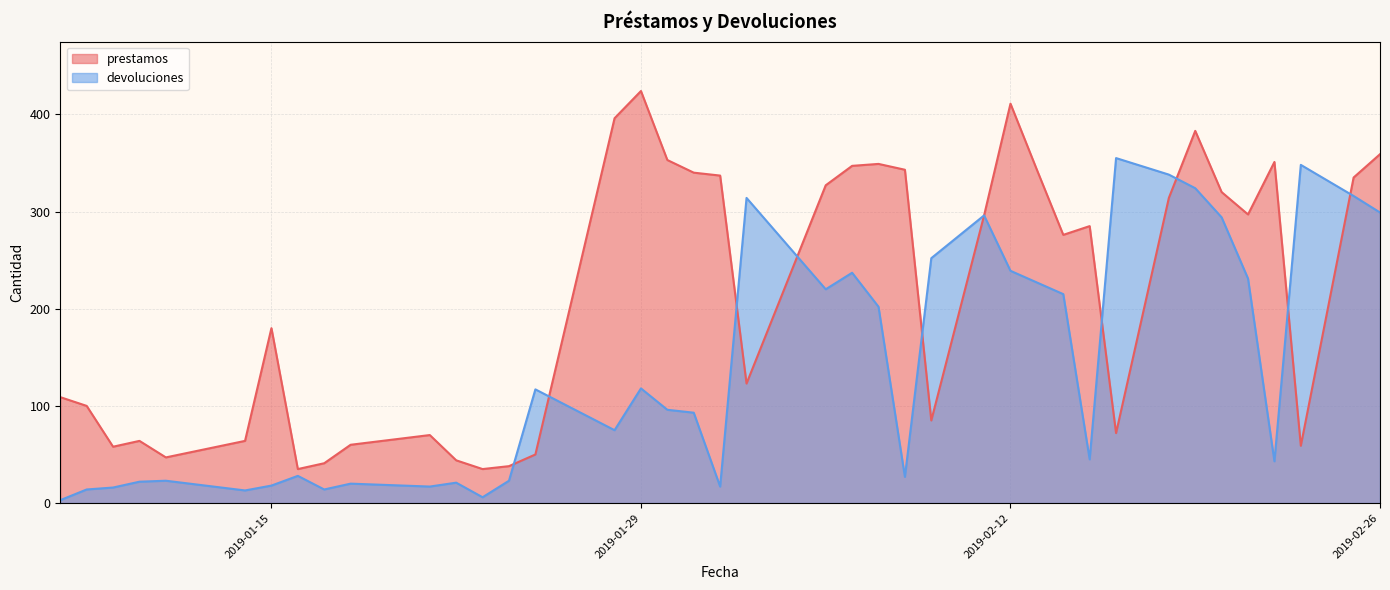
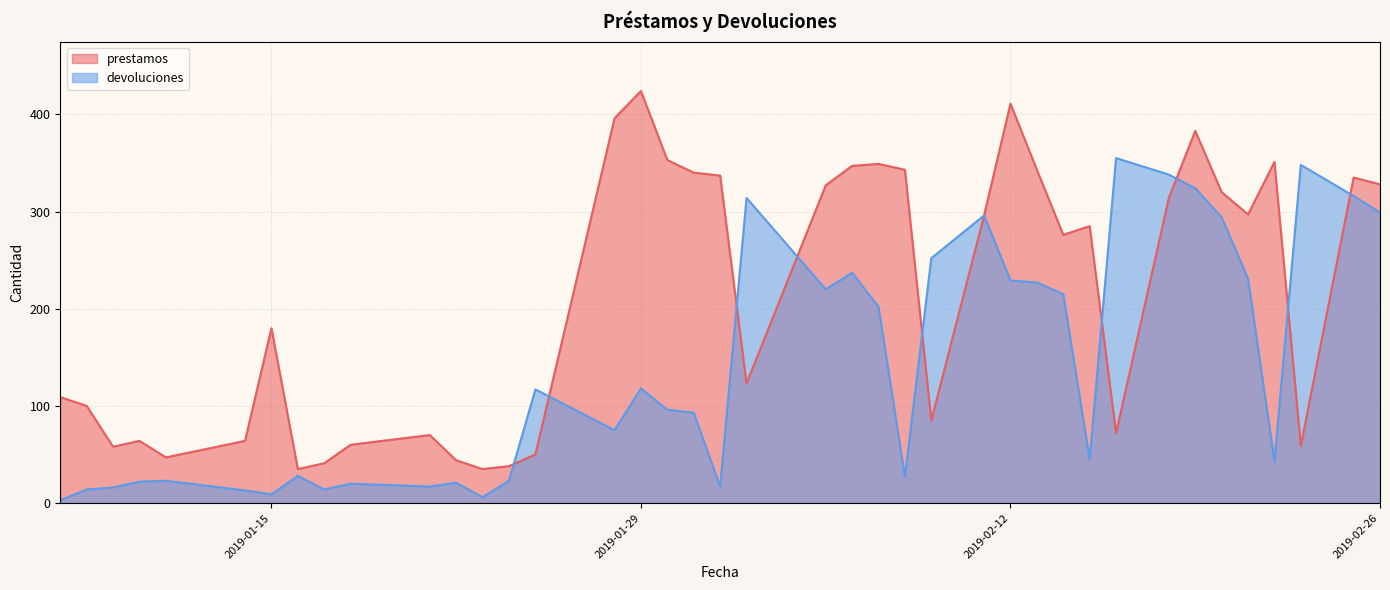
  {
    "prestamos": {
      "2019-01-15": 180,
      "2019-01-29": 420,
      "2019-02-12": 410,
-     "2019-02-26": 360
+     "2019-02-26": 330
    },
    "devoluciones": {
-     "2019-01-15": 20,
+     "2019-01-15": 10,
      "2019-01-29": 120,
-     "2019-02-12": 240,
+     "2019-02-12": 230,
      "2019-02-26": 300
    }
  }
